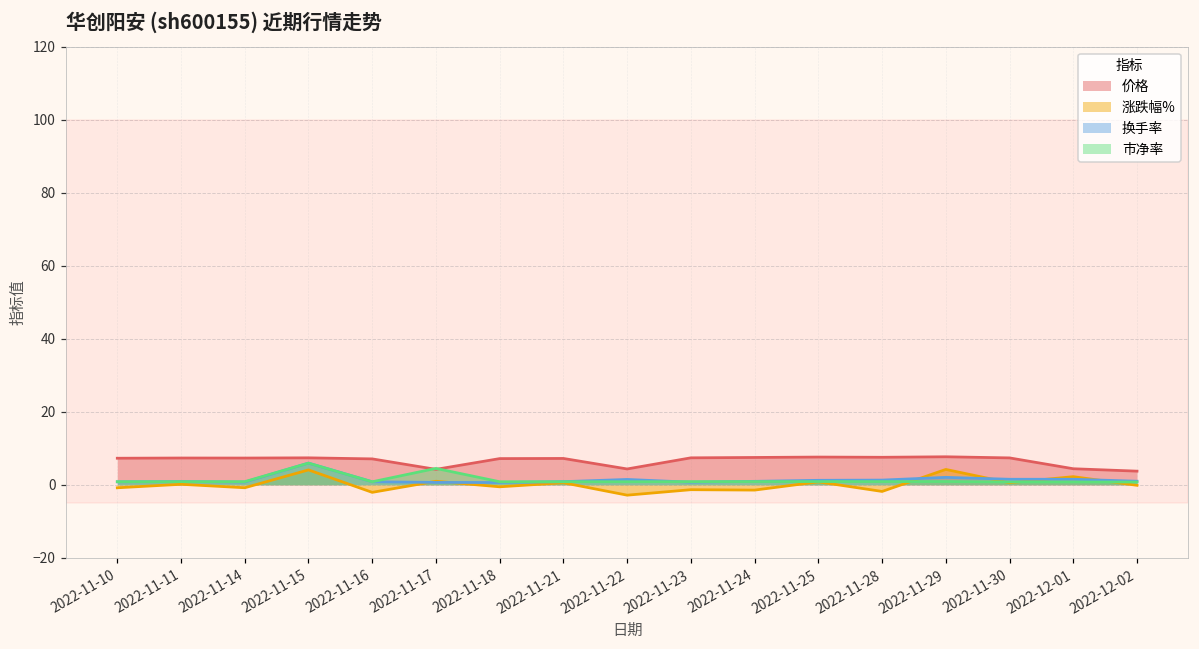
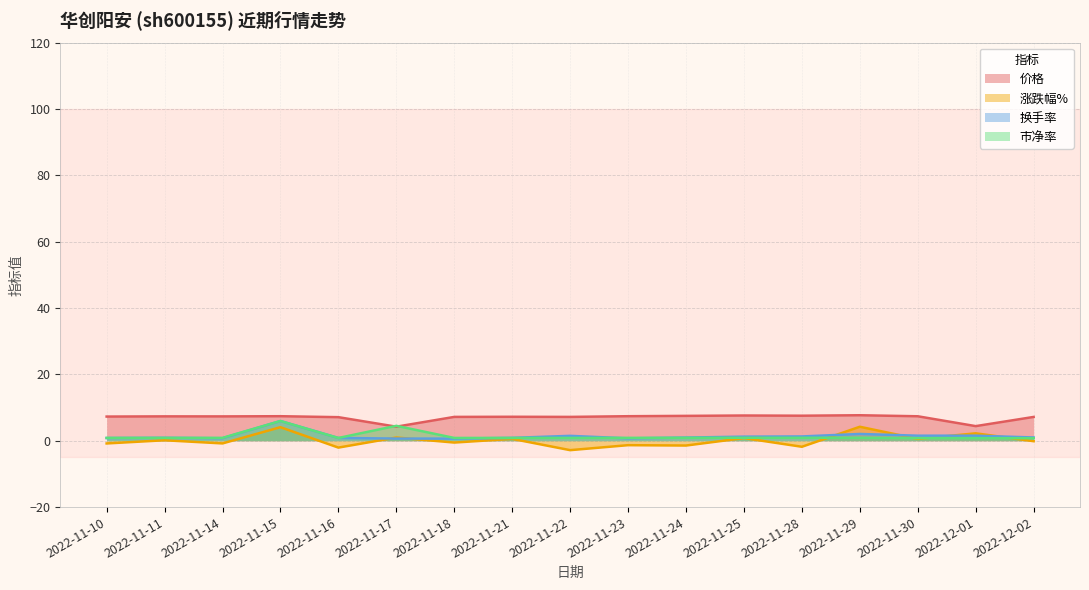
  {
    "价格": {
      "2022-11-10": 7,
      "2022-11-11": 7,
      "2022-11-14": 7,
      "2022-11-15": 7,
      "2022-11-16": 7,
      "2022-11-18": 7,
      "2022-11-21": 7,
-     "2022-11-22": 4,
+     "2022-11-22": 7,
      "2022-11-23": 7,
      "2022-11-24": 7,
      "2022-11-25": 8,
      "2022-11-28": 8,
      "2022-11-29": 8,
      "2022-11-30": 7,
      "2022-12-01": 4,
-     "2022-12-02": 4
+     "2022-12-02": 7
    },
    "换手率": {
      "2022-11-29": 2
    },
    "市净率": {
      "2022-11-29": 1
    }
  }
